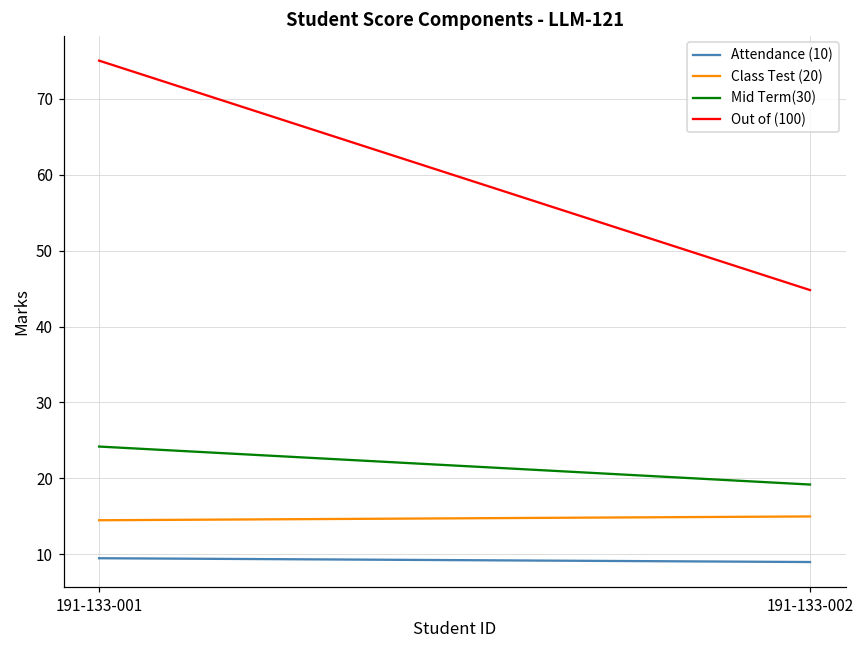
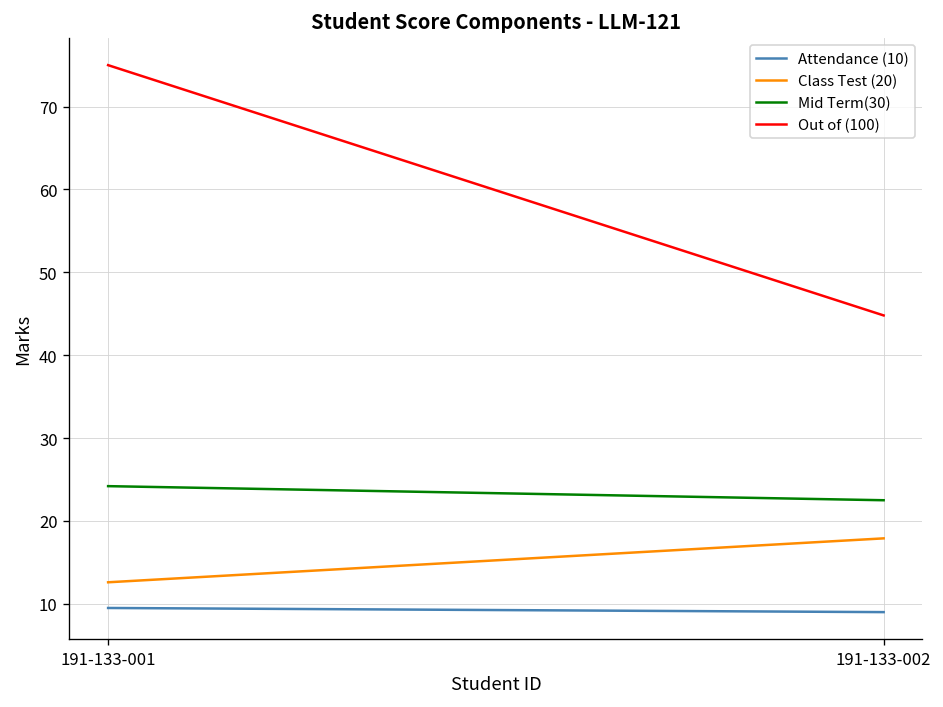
  {
    "Attendance (10)": {
      "191-133-001": 10,
      "191-133-002": 9
    },
    "Class Test (20)": {
-     "191-133-001": 15,
-     "191-133-002": 15
+     "191-133-001": 13,
+     "191-133-002": 18
    },
    "Mid Term(30)": {
      "191-133-001": 24,
-     "191-133-002": 19
+     "191-133-002": 23
    },
    "Out of (100)": {
      "191-133-001": 75,
      "191-133-002": 45
    }
  }
